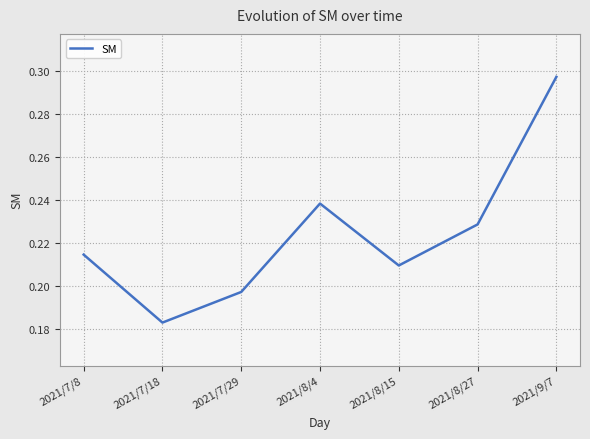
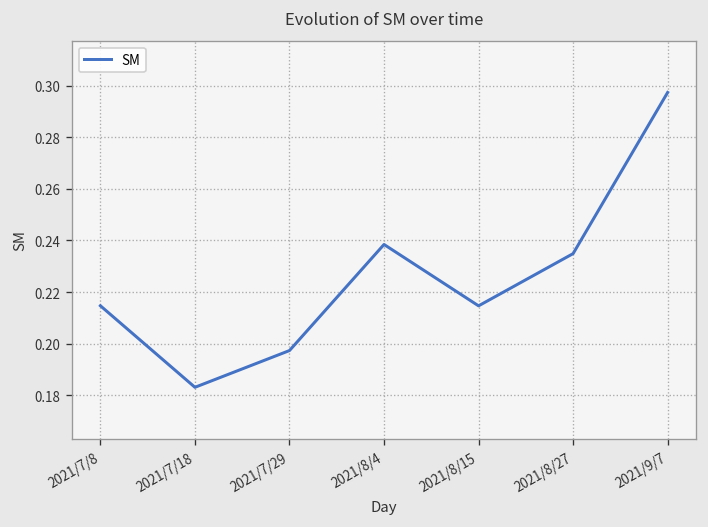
  {
    "2021/7/8": 0.215,
    "2021/7/18": 0.183,
    "2021/7/29": 0.197,
    "2021/8/4": 0.238,
-   "2021/8/15": 0.210,
-   "2021/8/27": 0.229,
+   "2021/8/15": 0.215,
+   "2021/8/27": 0.235,
    "2021/9/7": 0.297
  }
